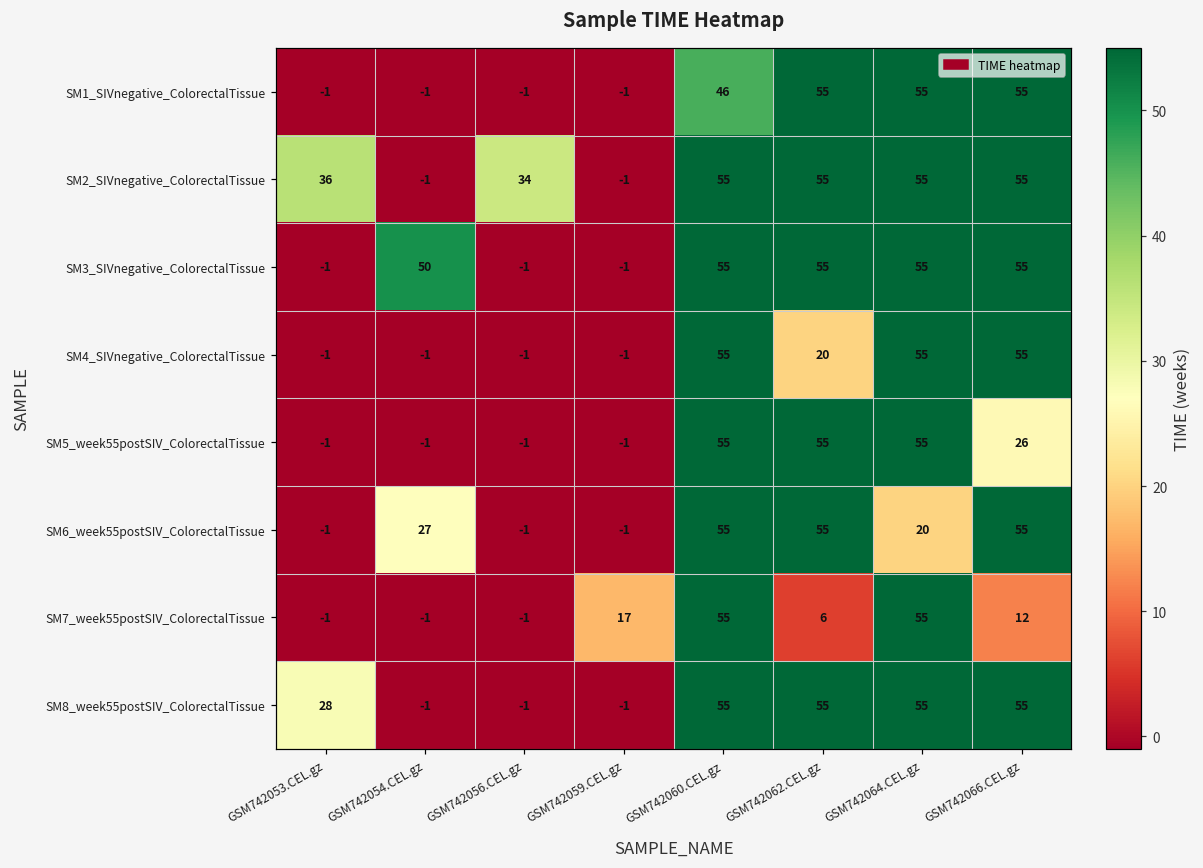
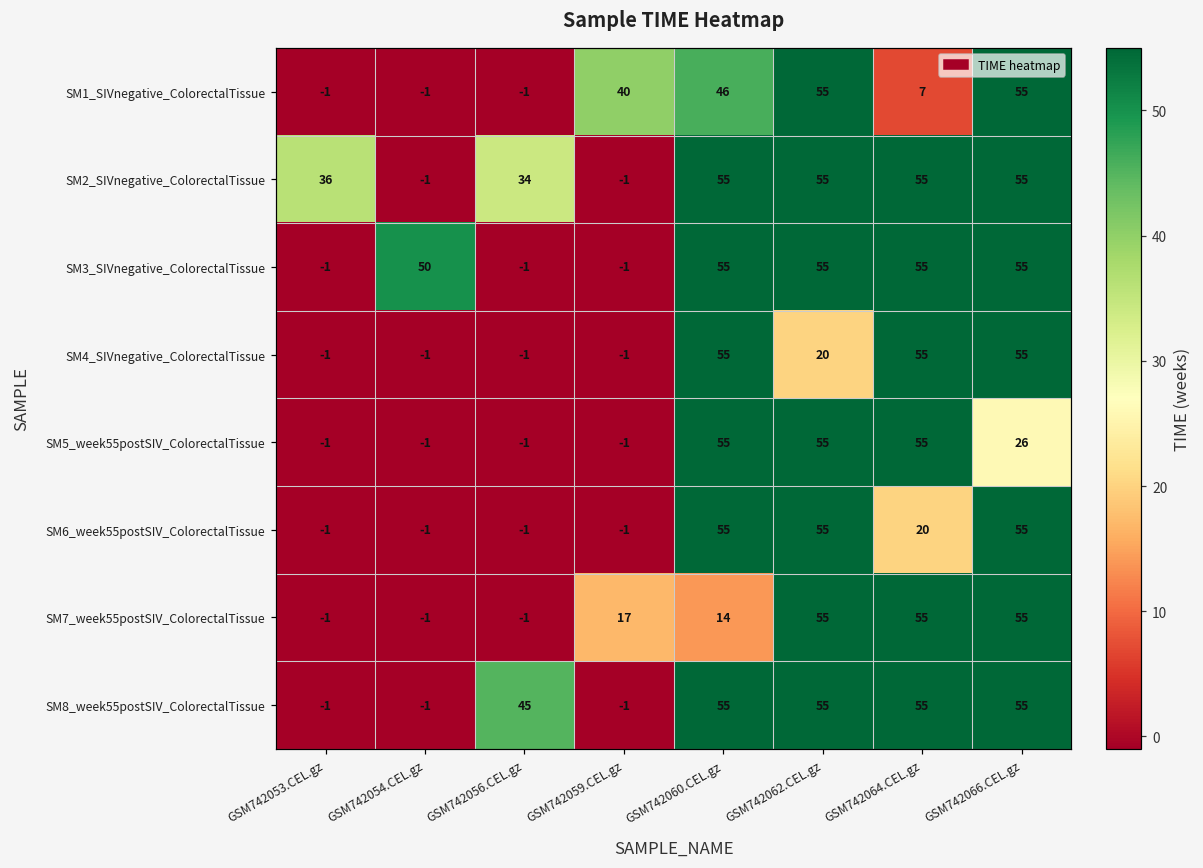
  {
    "SM1_SIVnegative_ColorectalTissue": {
      "GSM742053.CEL.gz": -1,
      "GSM742054.CEL.gz": -1,
      "GSM742056.CEL.gz": -1,
-     "GSM742059.CEL.gz": -1,
+     "GSM742059.CEL.gz": 40,
      "GSM742060.CEL.gz": 46,
      "GSM742062.CEL.gz": 55,
-     "GSM742064.CEL.gz": 55,
+     "GSM742064.CEL.gz": 7,
      "GSM742066.CEL.gz": 55
    },
    "SM2_SIVnegative_ColorectalTissue": {
      "GSM742053.CEL.gz": 36,
      "GSM742054.CEL.gz": -1,
      "GSM742056.CEL.gz": 34,
      "GSM742059.CEL.gz": -1,
      "GSM742060.CEL.gz": 55,
      "GSM742062.CEL.gz": 55,
      "GSM742064.CEL.gz": 55,
      "GSM742066.CEL.gz": 55
    },
    "SM3_SIVnegative_ColorectalTissue": {
      "GSM742053.CEL.gz": -1,
      "GSM742054.CEL.gz": 50,
      "GSM742056.CEL.gz": -1,
      "GSM742059.CEL.gz": -1,
      "GSM742060.CEL.gz": 55,
      "GSM742062.CEL.gz": 55,
      "GSM742064.CEL.gz": 55,
      "GSM742066.CEL.gz": 55
    },
    "SM4_SIVnegative_ColorectalTissue": {
      "GSM742053.CEL.gz": -1,
      "GSM742054.CEL.gz": -1,
      "GSM742056.CEL.gz": -1,
      "GSM742059.CEL.gz": -1,
      "GSM742060.CEL.gz": 55,
      "GSM742062.CEL.gz": 20,
      "GSM742064.CEL.gz": 55,
      "GSM742066.CEL.gz": 55
    },
    "SM5_week55postSIV_ColorectalTissue": {
      "GSM742053.CEL.gz": -1,
      "GSM742054.CEL.gz": -1,
      "GSM742056.CEL.gz": -1,
      "GSM742059.CEL.gz": -1,
      "GSM742060.CEL.gz": 55,
      "GSM742062.CEL.gz": 55,
      "GSM742064.CEL.gz": 55,
      "GSM742066.CEL.gz": 26
    },
    "SM6_week55postSIV_ColorectalTissue": {
      "GSM742053.CEL.gz": -1,
-     "GSM742054.CEL.gz": 27,
+     "GSM742054.CEL.gz": -1,
      "GSM742056.CEL.gz": -1,
      "GSM742059.CEL.gz": -1,
      "GSM742060.CEL.gz": 55,
      "GSM742062.CEL.gz": 55,
      "GSM742064.CEL.gz": 20,
      "GSM742066.CEL.gz": 55
    },
    "SM7_week55postSIV_ColorectalTissue": {
      "GSM742053.CEL.gz": -1,
      "GSM742054.CEL.gz": -1,
      "GSM742056.CEL.gz": -1,
      "GSM742059.CEL.gz": 17,
-     "GSM742060.CEL.gz": 55,
-     "GSM742062.CEL.gz": 6,
+     "GSM742060.CEL.gz": 14,
+     "GSM742062.CEL.gz": 55,
      "GSM742064.CEL.gz": 55,
-     "GSM742066.CEL.gz": 12
+     "GSM742066.CEL.gz": 55
    },
    "SM8_week55postSIV_ColorectalTissue": {
-     "GSM742053.CEL.gz": 28,
+     "GSM742053.CEL.gz": -1,
      "GSM742054.CEL.gz": -1,
-     "GSM742056.CEL.gz": -1,
+     "GSM742056.CEL.gz": 45,
      "GSM742059.CEL.gz": -1,
      "GSM742060.CEL.gz": 55,
      "GSM742062.CEL.gz": 55,
      "GSM742064.CEL.gz": 55,
      "GSM742066.CEL.gz": 55
    }
  }
